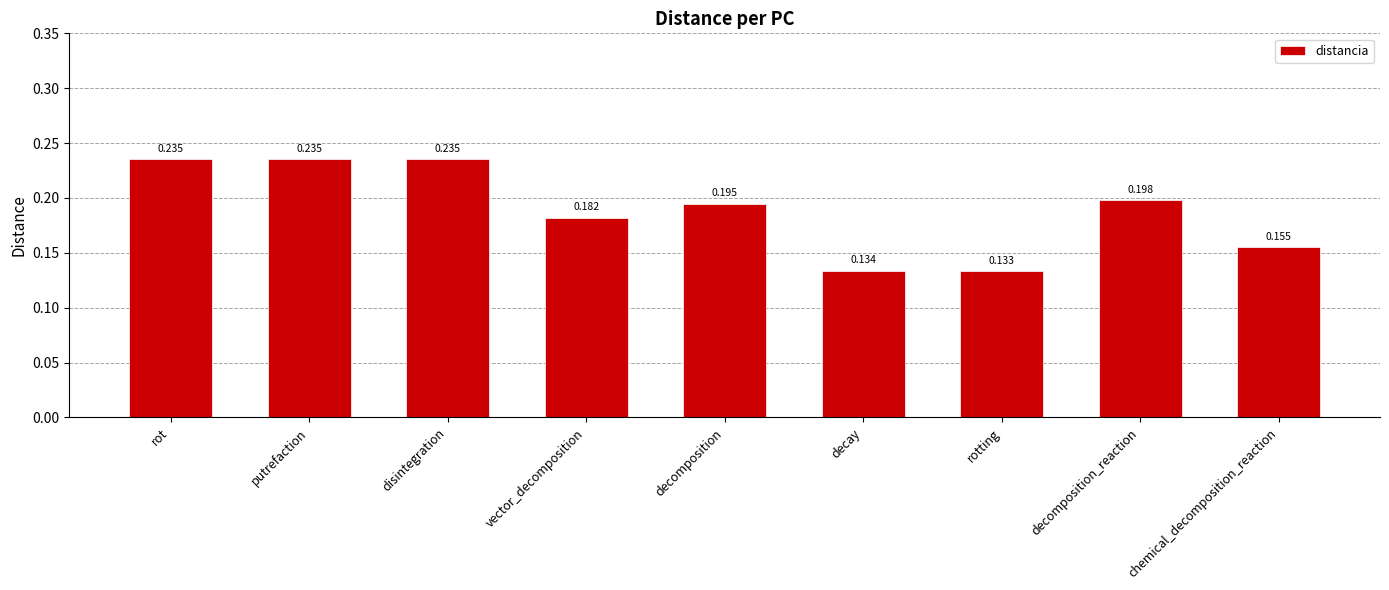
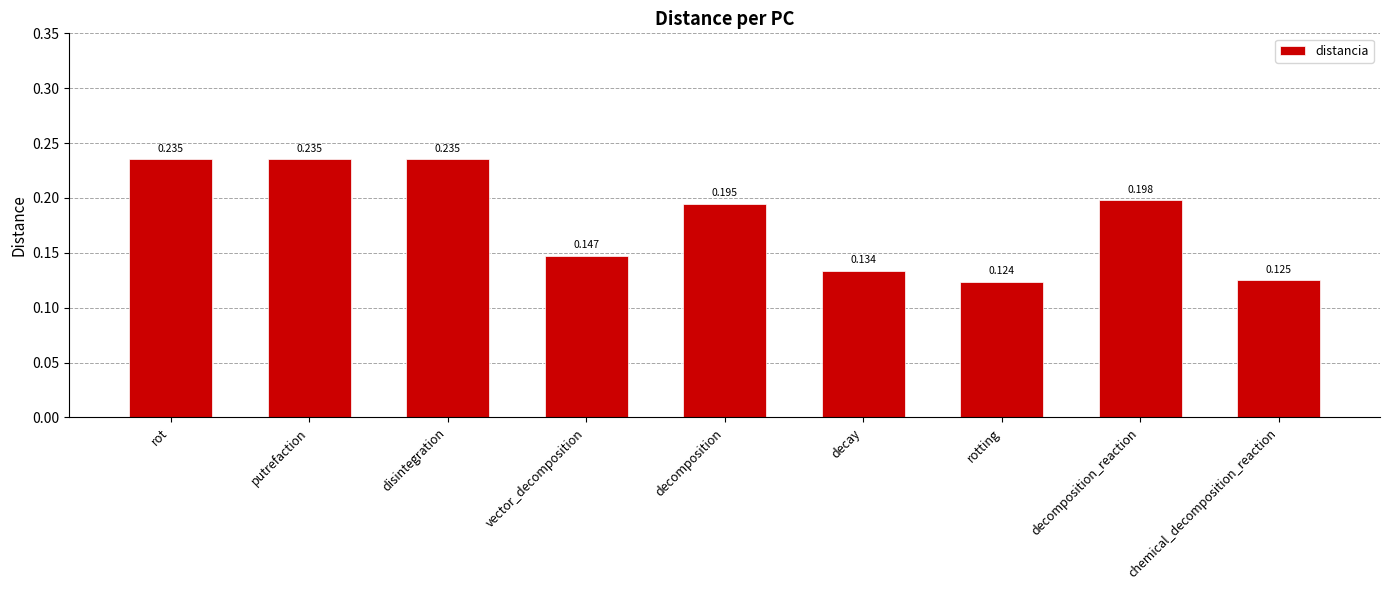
  {
    "rot": 0.235,
    "putrefaction": 0.235,
    "disintegration": 0.235,
-   "vector_decomposition": 0.182,
+   "vector_decomposition": 0.147,
    "decomposition": 0.195,
    "decay": 0.134,
-   "rotting": 0.133,
+   "rotting": 0.124,
    "decomposition_reaction": 0.198,
-   "chemical_decomposition_reaction": 0.155
+   "chemical_decomposition_reaction": 0.125
  }
